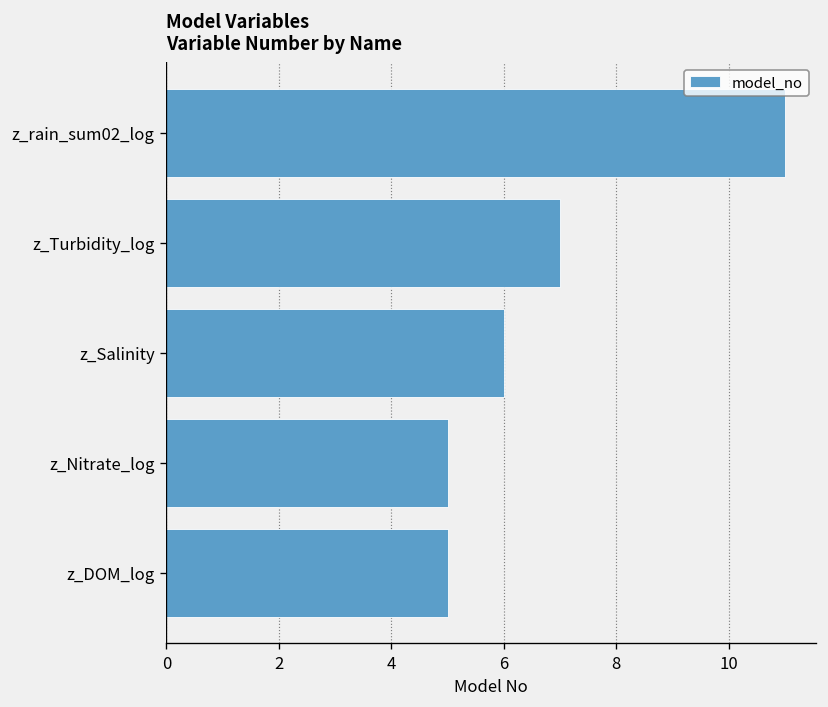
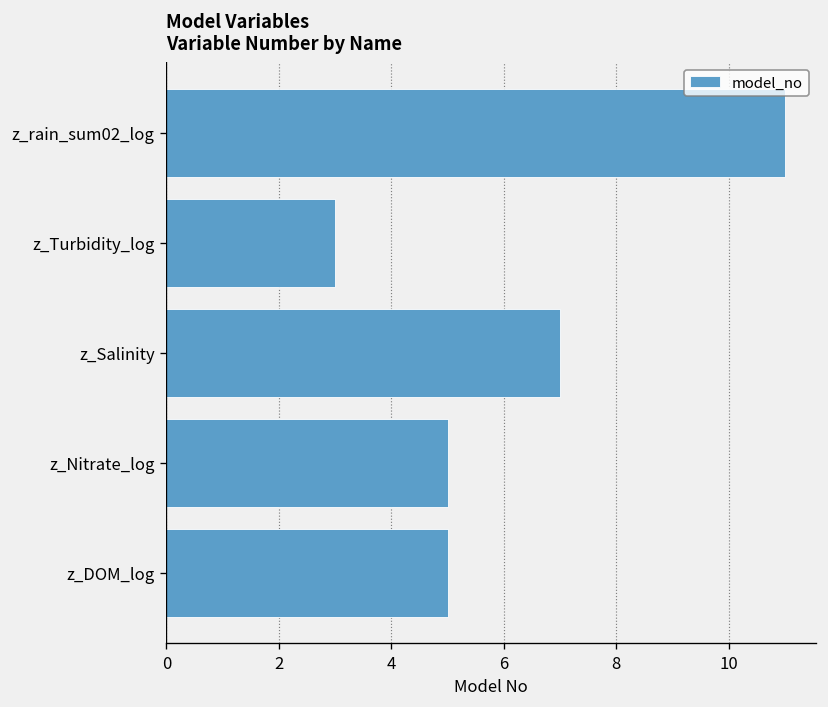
  {
    "z_rain_sum02_log": 11,
-   "z_Turbidity_log": 7,
-   "z_Salinity": 6,
+   "z_Turbidity_log": 3,
+   "z_Salinity": 7,
    "z_Nitrate_log": 5,
    "z_DOM_log": 5
  }
